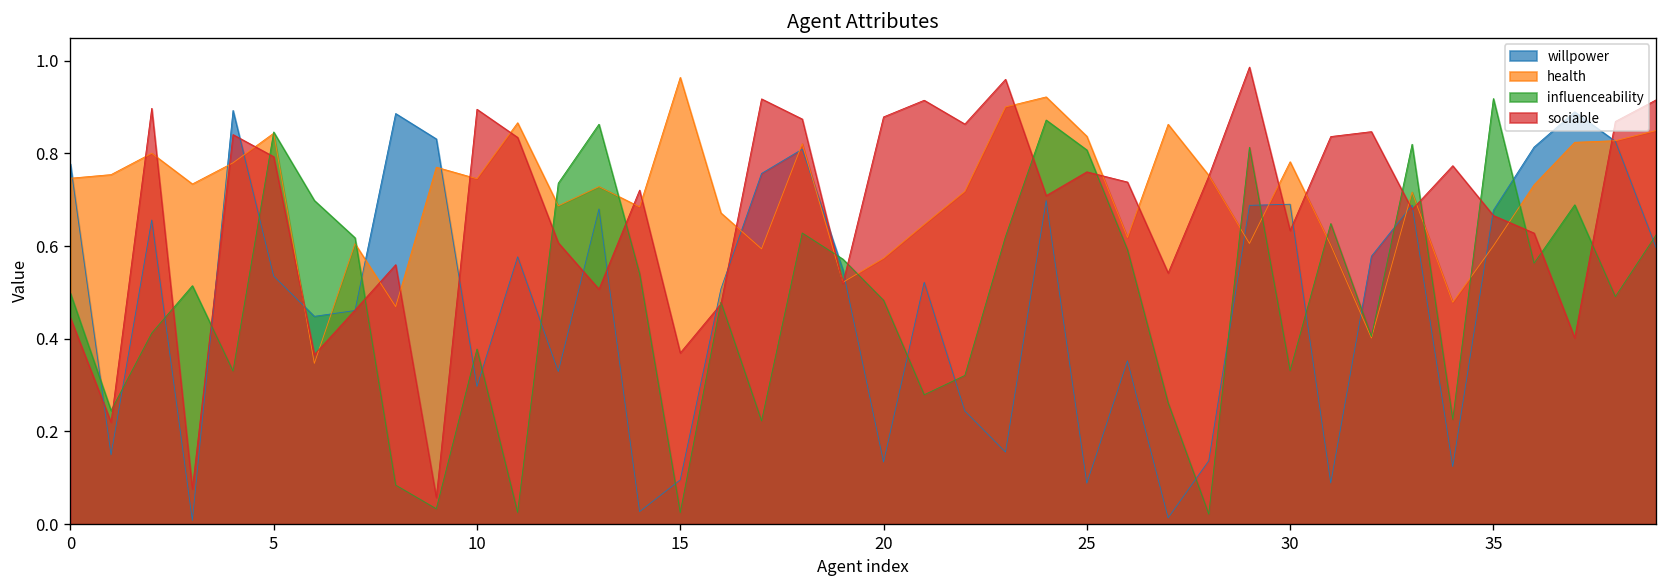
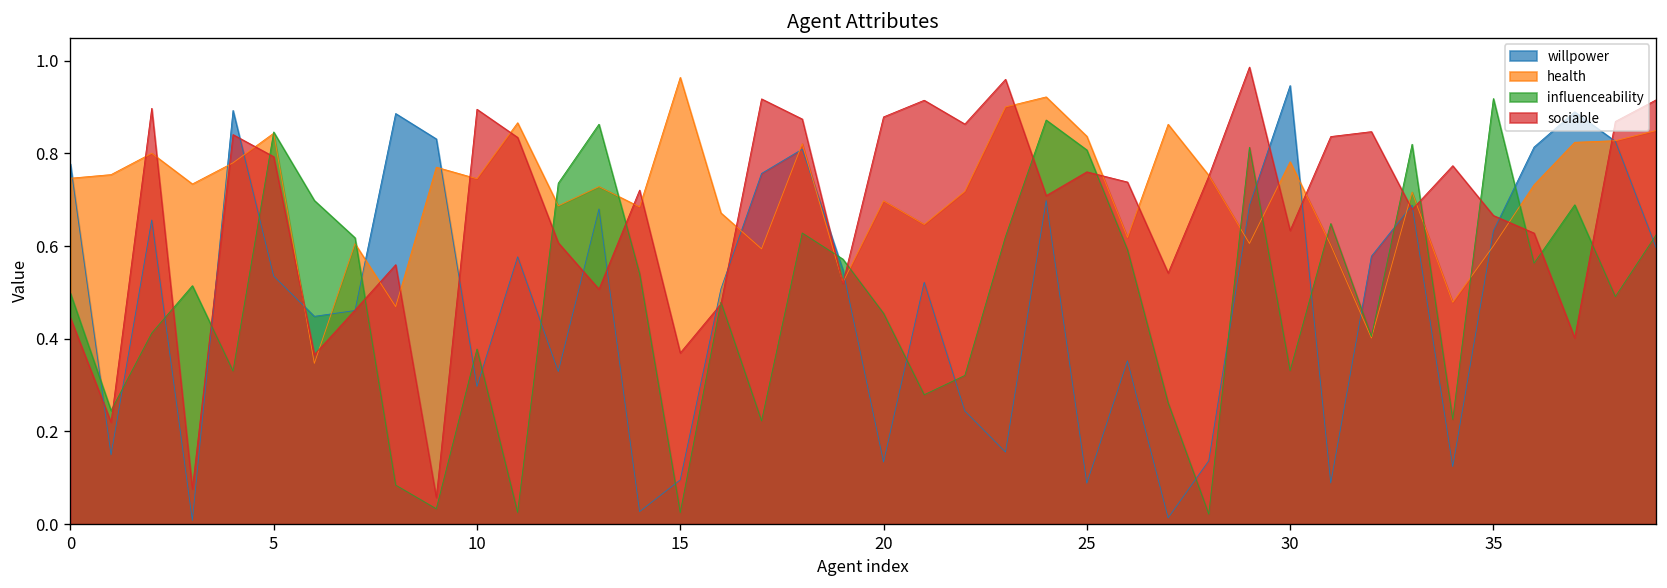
  {
    "willpower": {
      "0": 0.78,
      "5": 0.54,
      "10": 0.30,
      "15": 0.10,
      "20": 0.13,
      "25": 0.09,
-     "30": 0.69,
-     "35": 0.68
+     "30": 0.95,
+     "35": 0.63
    },
    "health": {
      "0": 0.75,
      "10": 0.75,
      "15": 0.96,
-     "20": 0.57,
+     "20": 0.70,
      "25": 0.84,
      "30": 0.78,
      "35": 0.60
    },
    "influenceability": {
      "0": 0.50,
      "10": 0.38,
      "15": 0.02,
-     "20": 0.48,
+     "20": 0.45,
      "25": 0.81,
      "30": 0.33,
      "35": 0.92
    },
    "sociable": {
      "0": 0.45,
      "5": 0.79,
      "10": 0.90,
      "15": 0.37,
      "20": 0.88,
      "25": 0.76,
      "30": 0.63,
      "35": 0.67
    }
  }
